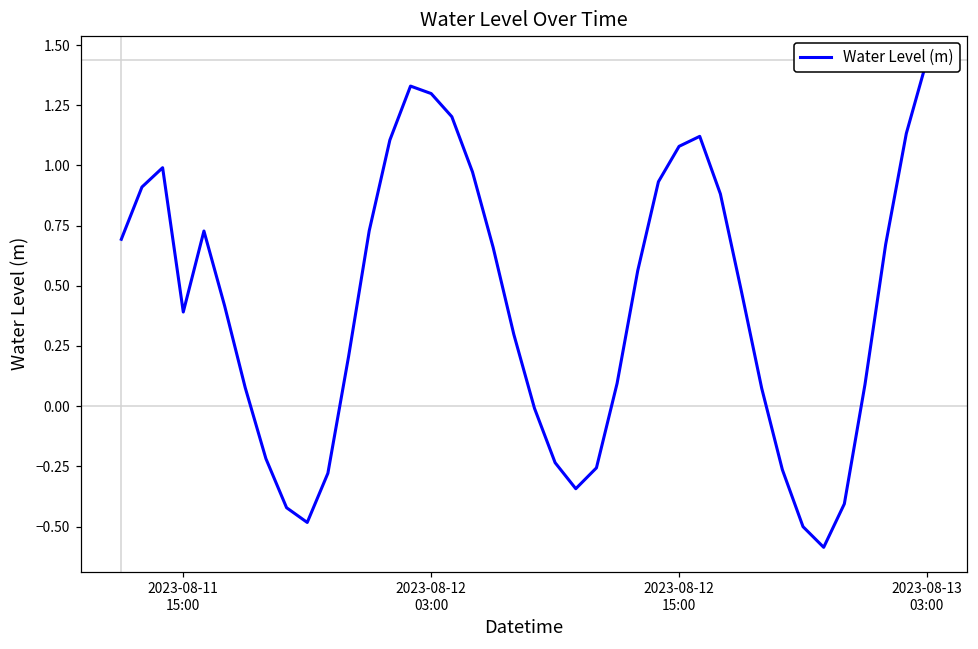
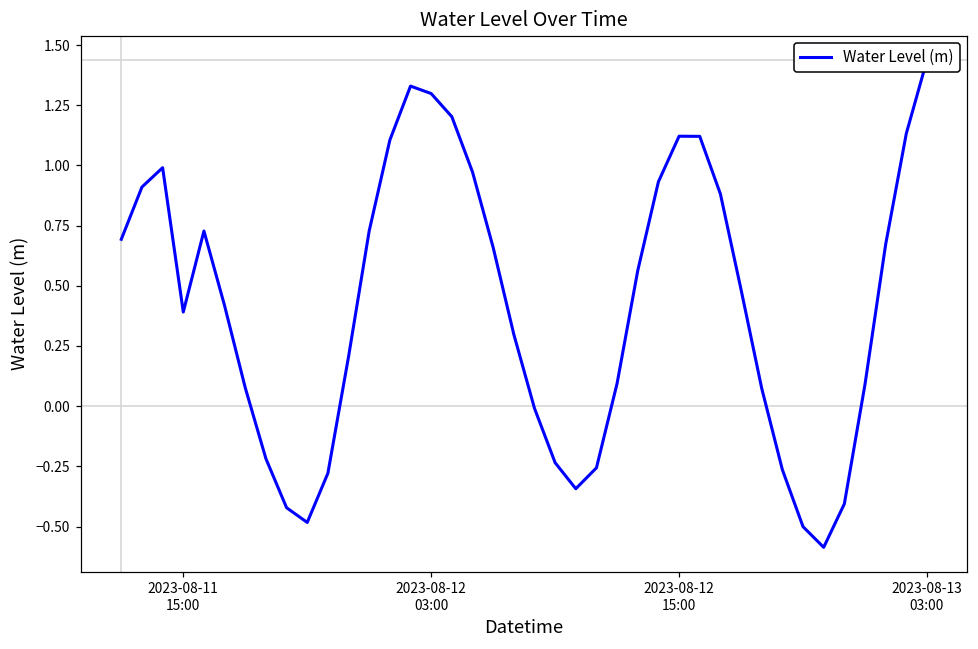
  {
    "2023-08-11 15:00": 0.39,
    "2023-08-12 03:00": 1.30,
-   "2023-08-12 15:00": 1.08
+   "2023-08-12 15:00": 1.12
  }
